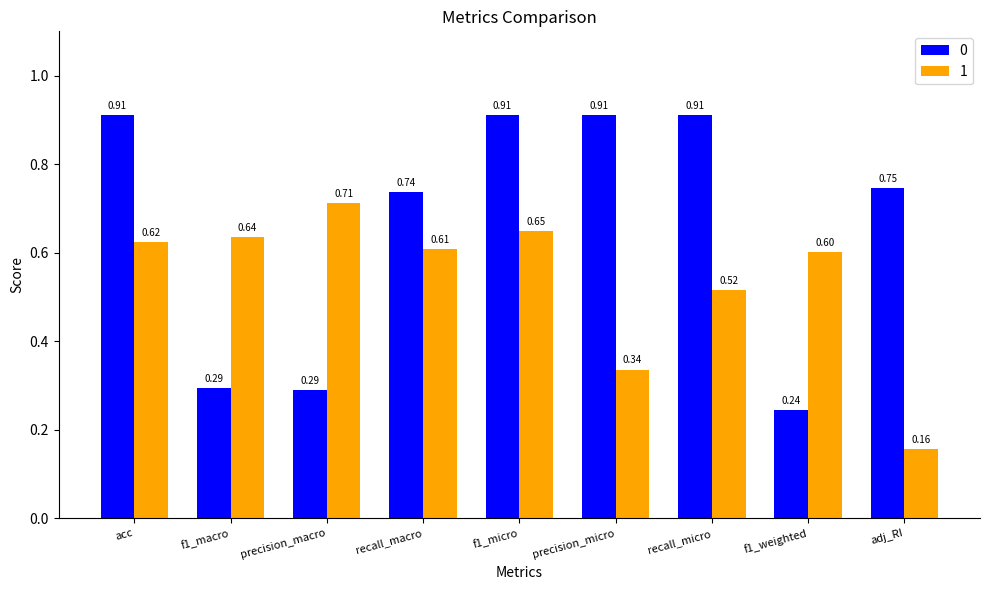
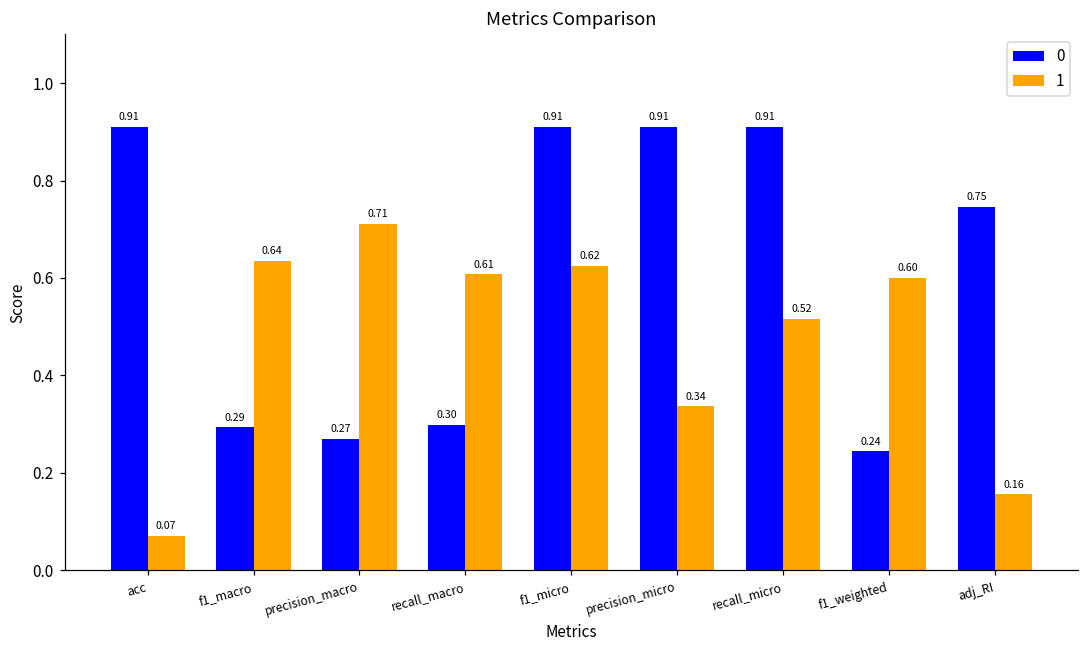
  {
    "0": {
      "acc": 0.91,
      "f1_macro": 0.29,
-     "precision_macro": 0.29,
-     "recall_macro": 0.74,
+     "precision_macro": 0.27,
+     "recall_macro": 0.30,
      "f1_micro": 0.91,
      "precision_micro": 0.91,
      "recall_micro": 0.91,
      "f1_weighted": 0.24,
      "adj_RI": 0.75
    },
    "1": {
-     "acc": 0.62,
+     "acc": 0.07,
      "f1_macro": 0.64,
      "precision_macro": 0.71,
      "recall_macro": 0.61,
-     "f1_micro": 0.65,
+     "f1_micro": 0.62,
      "precision_micro": 0.34,
      "recall_micro": 0.52,
      "f1_weighted": 0.60,
      "adj_RI": 0.16
    }
  }
